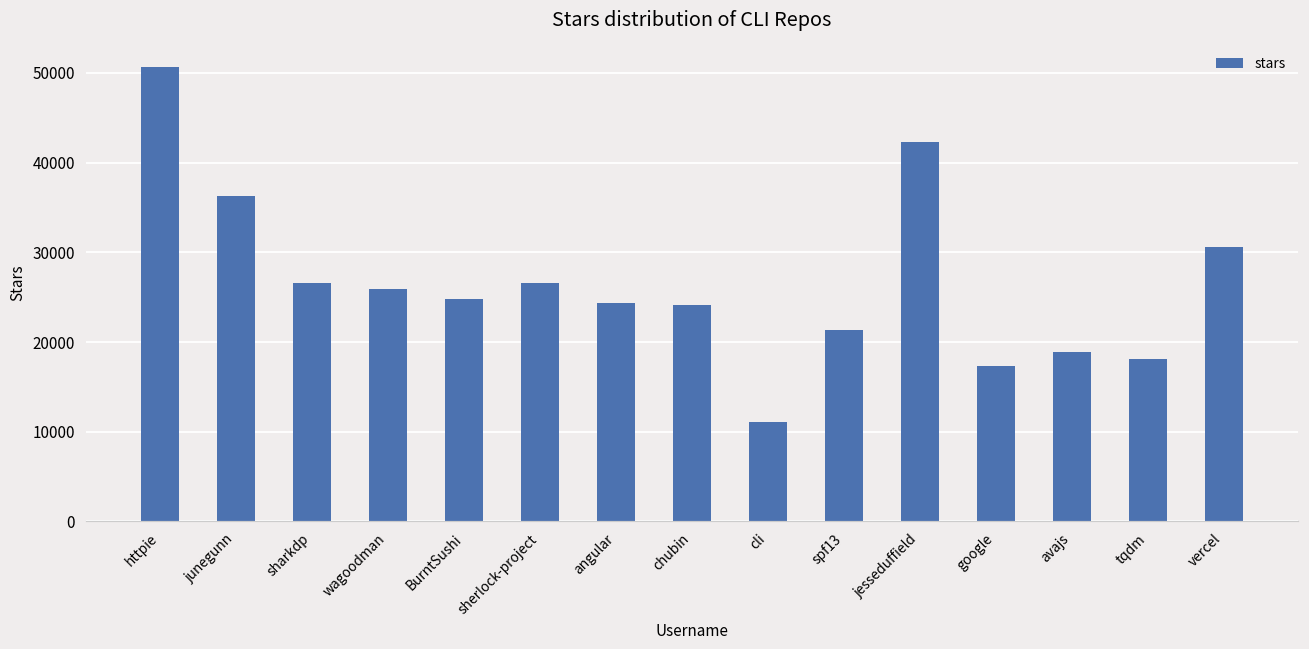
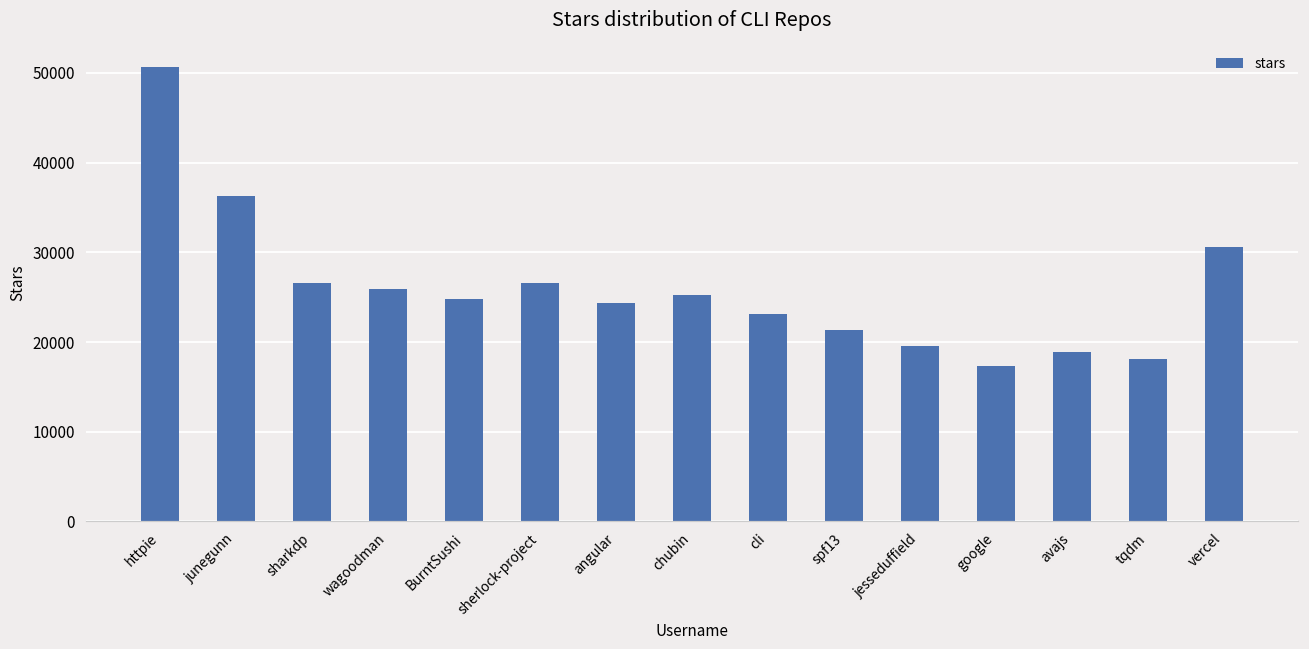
  {
    "httpie": 51000,
    "junegunn": 36000,
    "sharkdp": 27000,
    "wagoodman": 26000,
    "BurntSushi": 25000,
    "sherlock-project": 27000,
    "angular": 24000,
-   "chubin": 24000,
-   "cli": 11000,
+   "chubin": 25000,
+   "cli": 23000,
    "spf13": 21000,
-   "jesseduffield": 42000,
+   "jesseduffield": 20000,
    "google": 17000,
    "avajs": 19000,
    "tqdm": 18000,
    "vercel": 31000
  }
